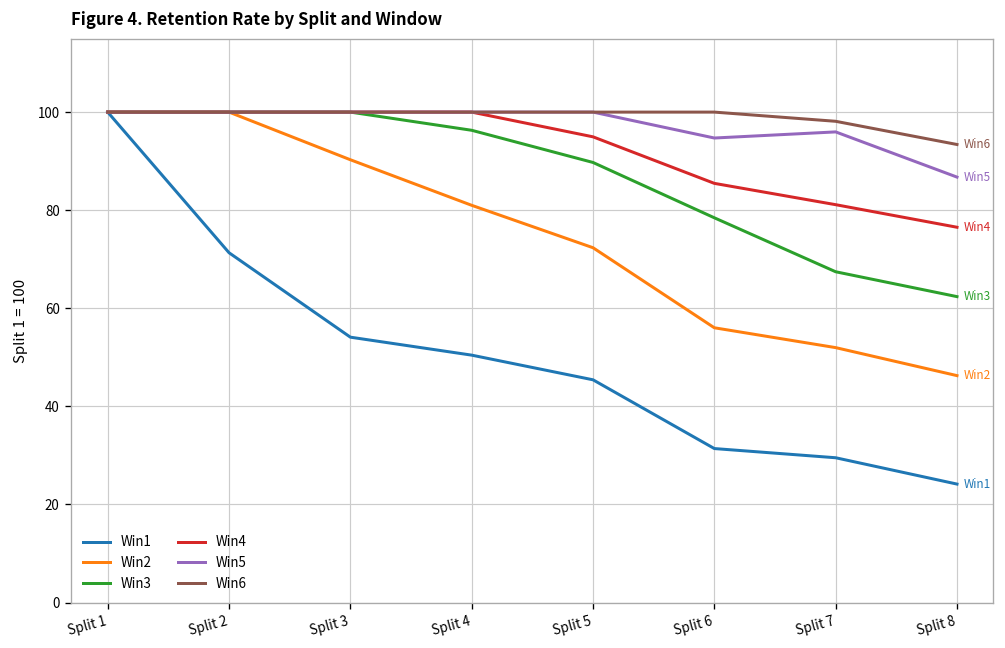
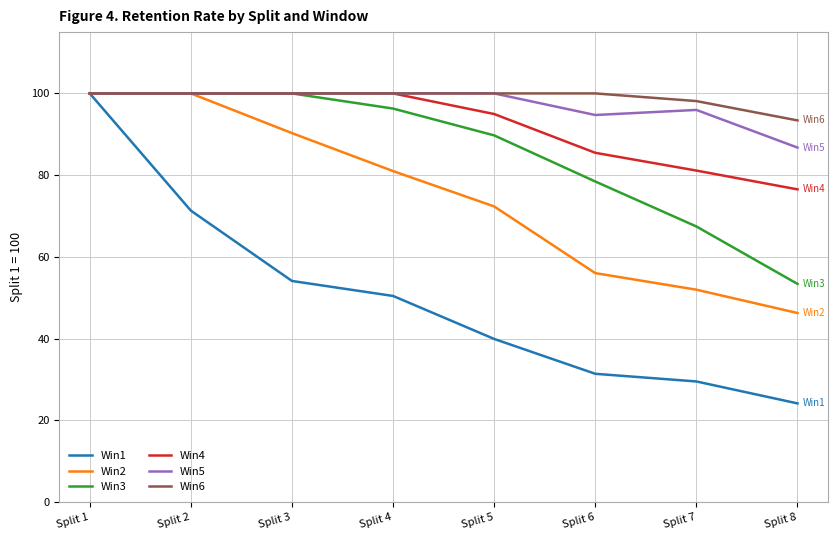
  {
    "Win1": {
      "Split 2": 71,
      "Split 3": 54,
      "Split 4": 50,
-     "Split 5": 45,
+     "Split 5": 40,
      "Split 6": 31,
      "Split 7": 30,
      "Split 8": 24
    },
    "Win2": {
      "Split 3": 90,
      "Split 4": 81,
      "Split 5": 72,
      "Split 6": 56,
      "Split 7": 52,
      "Split 8": 46
    },
    "Win3": {
      "Split 4": 96,
      "Split 5": 90,
      "Split 6": 78,
      "Split 7": 67,
-     "Split 8": 62
+     "Split 8": 53
    },
    "Win4": {
      "Split 5": 95,
      "Split 6": 85,
      "Split 7": 81,
      "Split 8": 77
    },
    "Win5": {
      "Split 6": 95,
      "Split 7": 96,
      "Split 8": 87
    },
    "Win6": {
      "Split 6": 100,
      "Split 7": 98,
      "Split 8": 93
    }
  }
